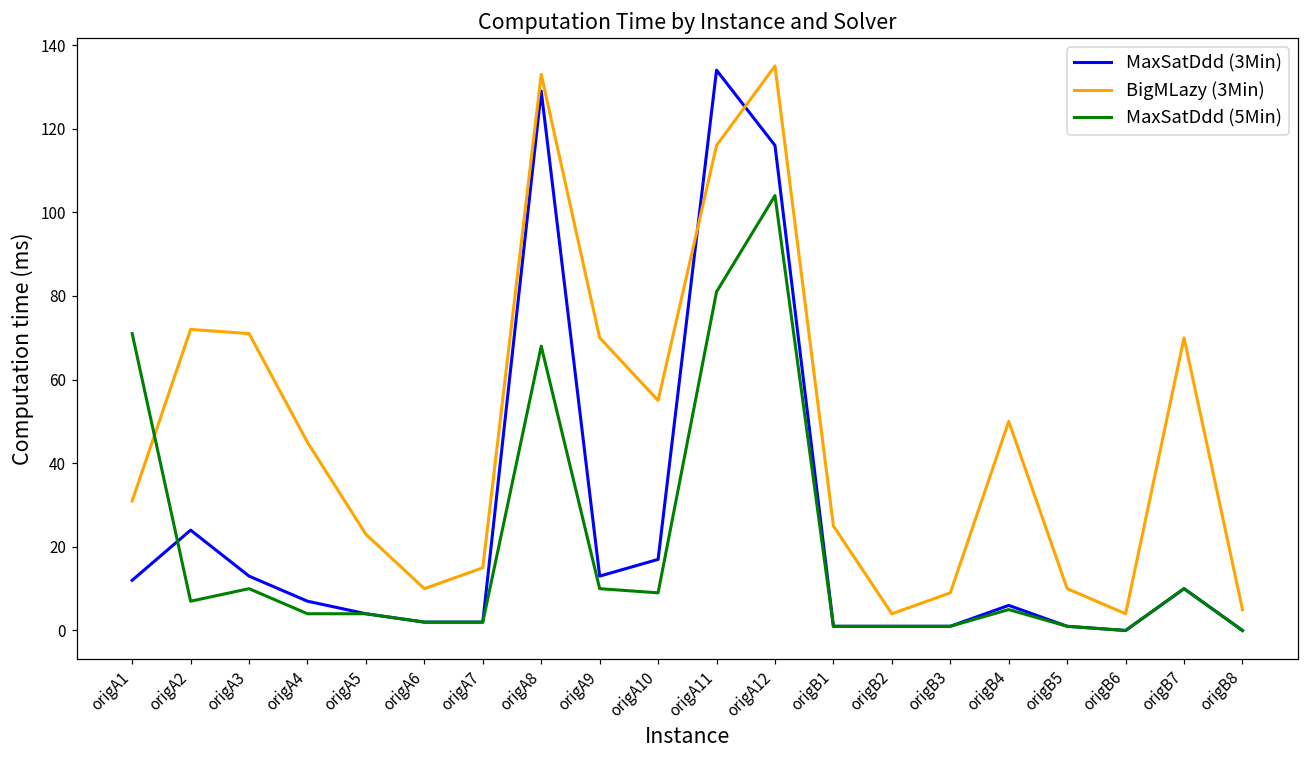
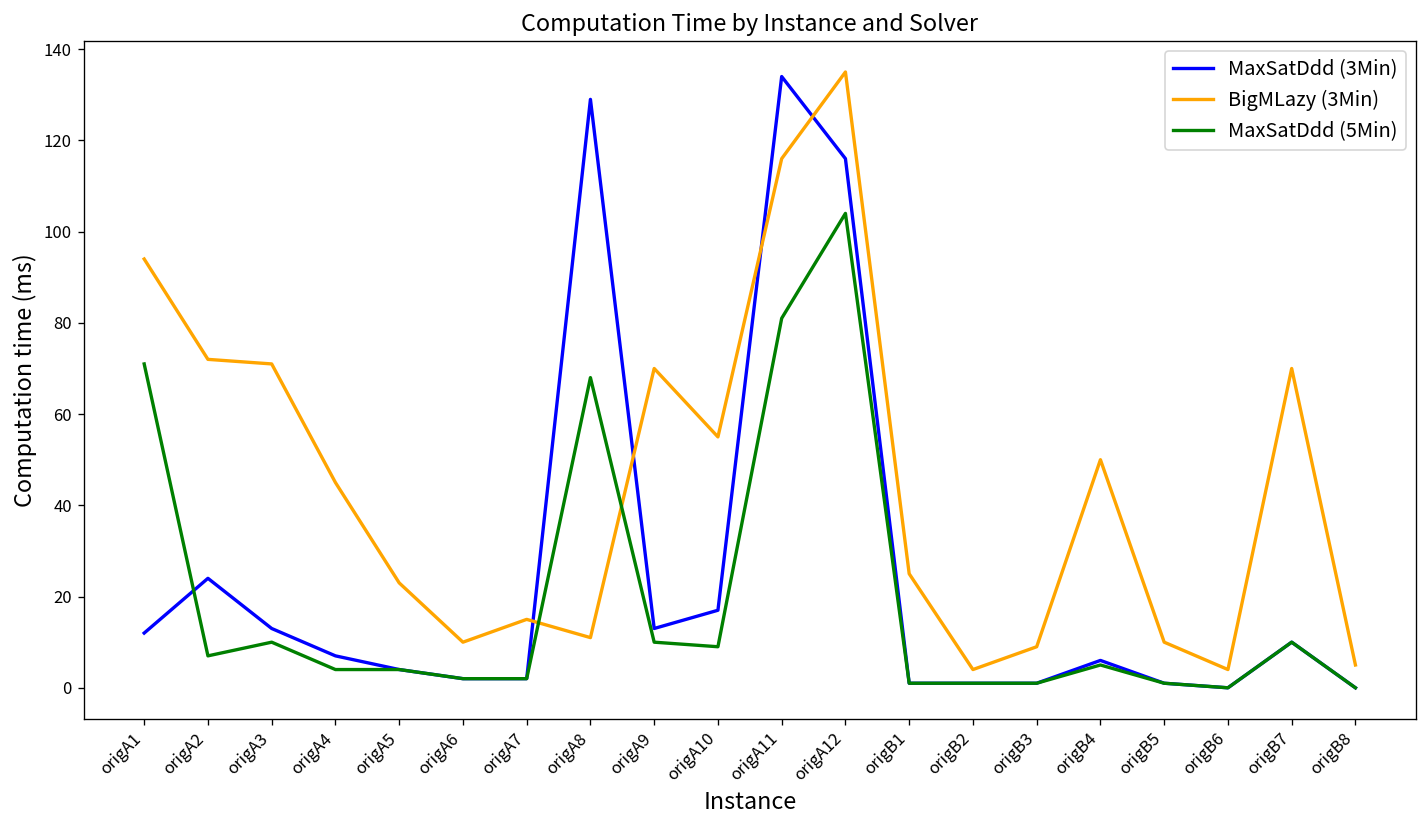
  {
    "MaxSatDdd (3Min)": {
      "origA1": 12,
      "origA2": 24,
      "origA3": 13,
      "origA4": 7,
      "origA8": 129,
      "origA9": 13,
      "origA10": 17,
      "origA11": 134,
      "origA12": 116,
      "origB4": 6
    },
    "BigMLazy (3Min)": {
-     "origA1": 31,
+     "origA1": 94,
      "origA2": 72,
      "origA3": 71,
      "origA4": 45,
      "origA5": 23,
      "origA6": 10,
      "origA7": 15,
-     "origA8": 133,
+     "origA8": 11,
      "origA9": 70,
      "origA10": 55,
      "origA11": 116,
      "origA12": 135,
      "origB1": 25,
      "origB2": 4,
      "origB3": 9,
      "origB4": 50,
      "origB5": 10,
      "origB6": 4,
      "origB7": 70,
      "origB8": 5
    },
    "MaxSatDdd (5Min)": {
      "origA1": 71,
      "origA2": 7,
      "origA3": 10,
      "origA4": 4,
      "origA8": 68,
      "origA9": 10,
      "origA10": 9,
      "origA11": 81,
      "origA12": 104,
      "origB4": 5
    }
  }
